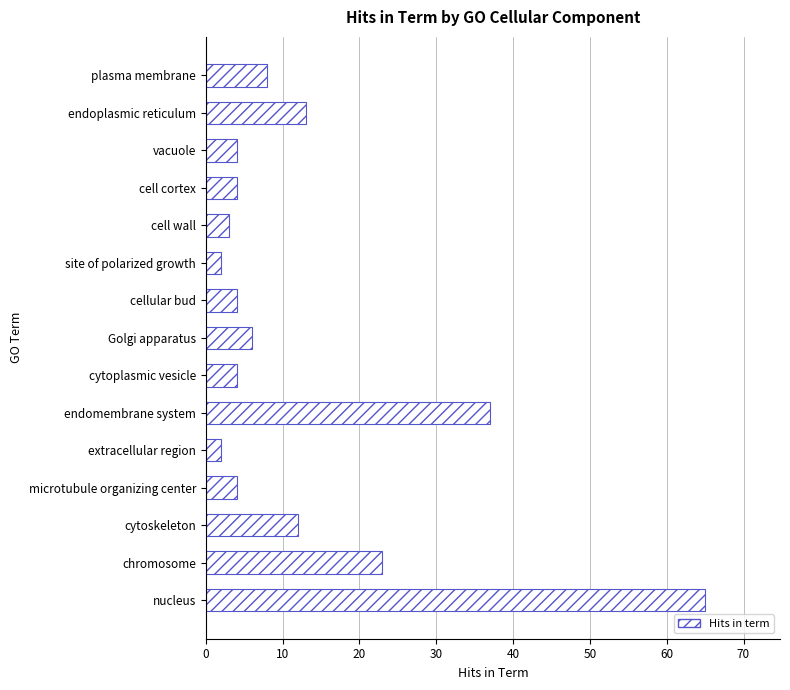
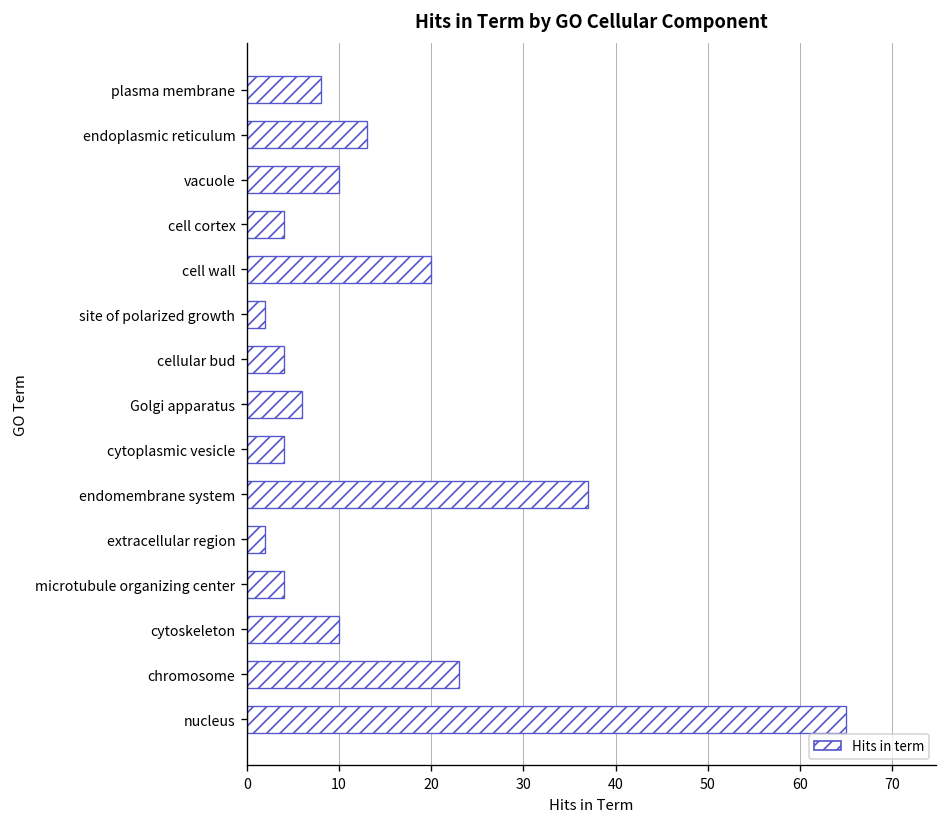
  {
    "plasma membrane": 8,
    "endoplasmic reticulum": 13,
-   "vacuole": 4,
+   "vacuole": 10,
    "cell cortex": 4,
-   "cell wall": 3,
+   "cell wall": 20,
    "site of polarized growth": 2,
    "cellular bud": 4,
    "Golgi apparatus": 6,
    "cytoplasmic vesicle": 4,
    "endomembrane system": 37,
    "extracellular region": 2,
    "microtubule organizing center": 4,
-   "cytoskeleton": 12,
+   "cytoskeleton": 10,
    "chromosome": 23,
    "nucleus": 65
  }
